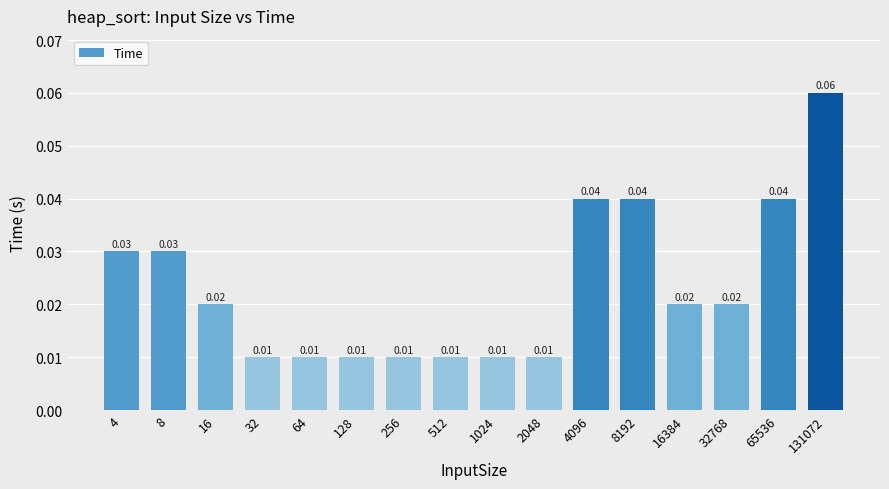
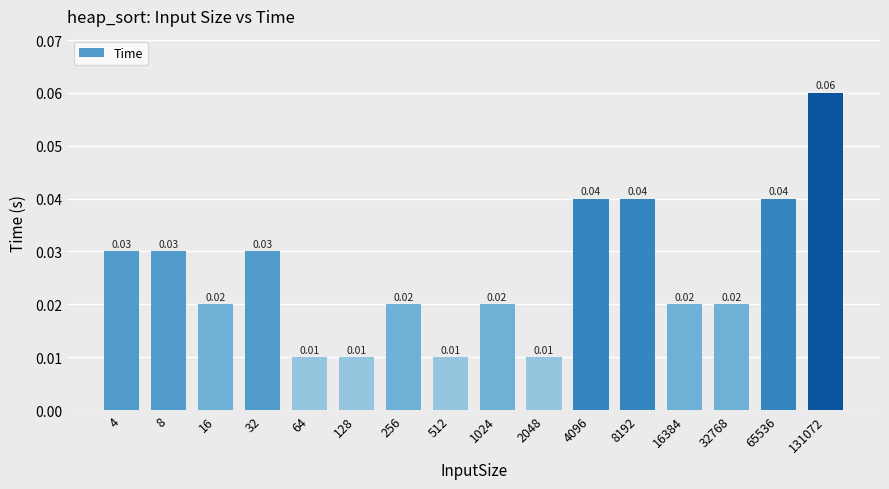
  {
    "4": 0.03,
    "8": 0.03,
    "16": 0.02,
-   "32": 0.01,
+   "32": 0.03,
    "64": 0.01,
    "128": 0.01,
-   "256": 0.01,
+   "256": 0.02,
    "512": 0.01,
-   "1024": 0.01,
+   "1024": 0.02,
    "2048": 0.01,
    "4096": 0.04,
    "8192": 0.04,
    "16384": 0.02,
    "32768": 0.02,
    "65536": 0.04,
    "131072": 0.06
  }
